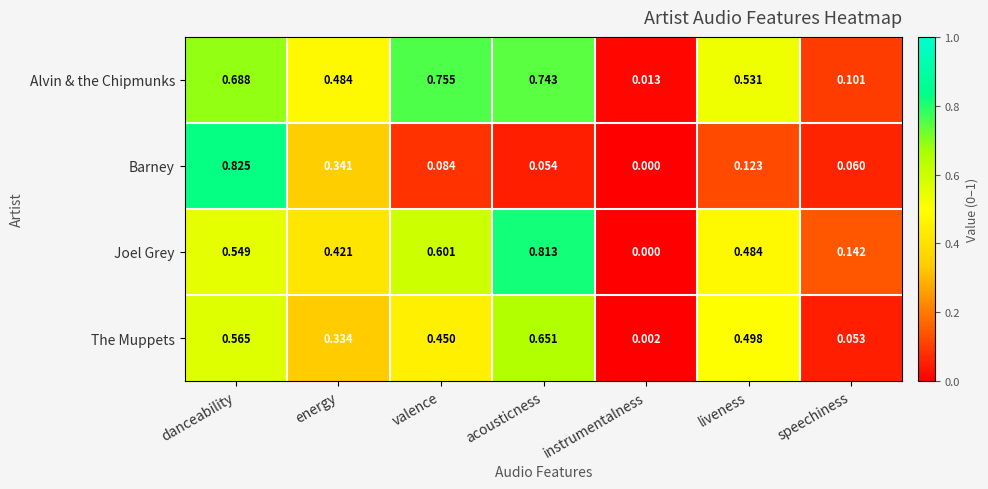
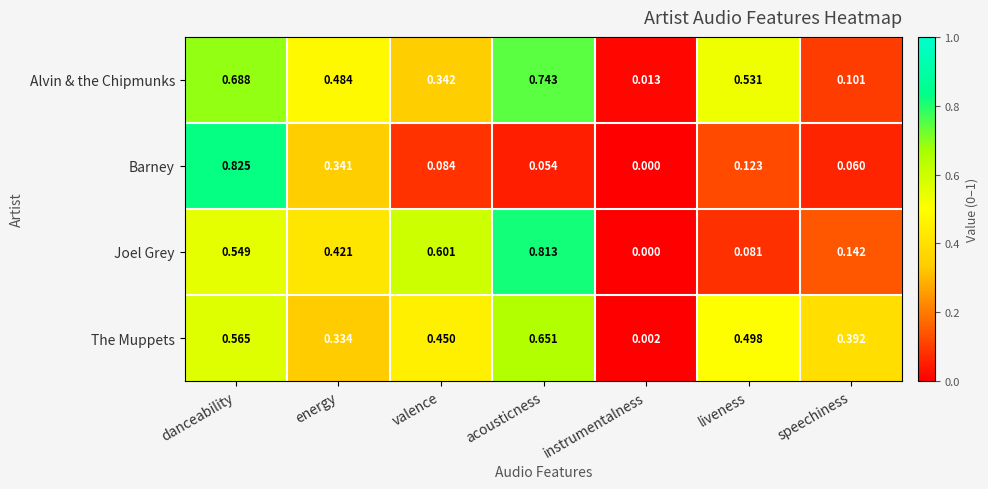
  {
    "Alvin & the Chipmunks": {
      "danceability": 0.688,
      "energy": 0.484,
-     "valence": 0.755,
+     "valence": 0.342,
      "acousticness": 0.743,
      "instrumentalness": 0.013,
      "liveness": 0.531,
      "speechiness": 0.101
    },
    "Barney": {
      "danceability": 0.825,
      "energy": 0.341,
      "valence": 0.084,
      "acousticness": 0.054,
      "instrumentalness": 0.000,
      "liveness": 0.123,
      "speechiness": 0.060
    },
    "Joel Grey": {
      "danceability": 0.549,
      "energy": 0.421,
      "valence": 0.601,
      "acousticness": 0.813,
      "instrumentalness": 0.000,
-     "liveness": 0.484,
+     "liveness": 0.081,
      "speechiness": 0.142
    },
    "The Muppets": {
      "danceability": 0.565,
      "energy": 0.334,
      "valence": 0.450,
      "acousticness": 0.651,
      "instrumentalness": 0.002,
      "liveness": 0.498,
-     "speechiness": 0.053
+     "speechiness": 0.392
    }
  }
